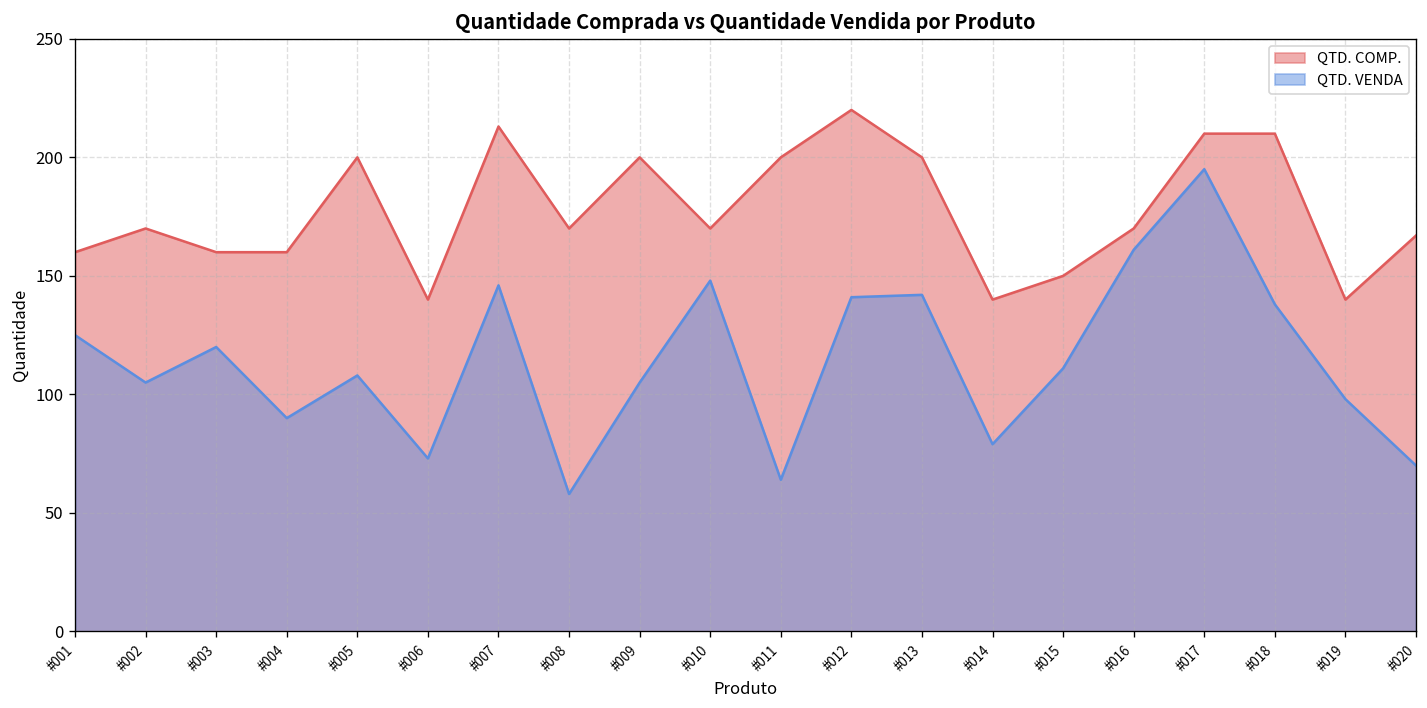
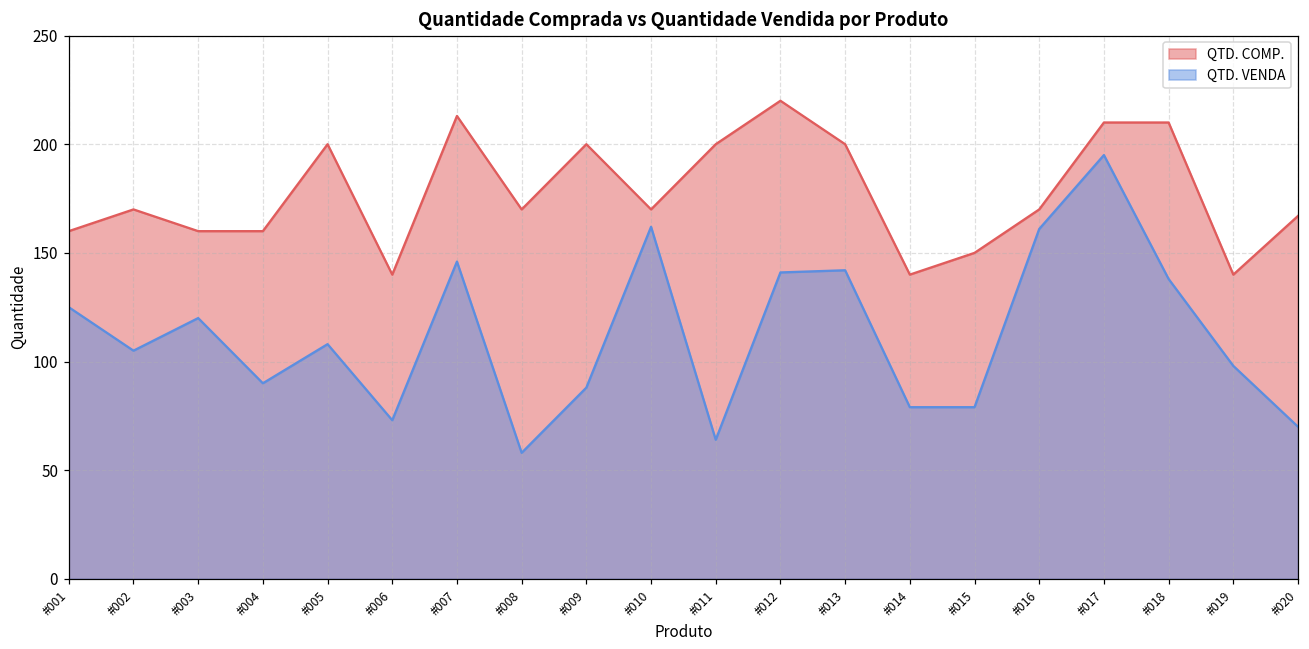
  {
    "QTD. COMP.": {
      "#001": 160,
      "#002": 170,
      "#003": 160,
      "#004": 160,
      "#005": 200,
      "#006": 140,
      "#007": 213,
      "#008": 170,
      "#009": 200,
      "#010": 170,
      "#011": 200,
      "#012": 220,
      "#013": 200,
      "#014": 140,
      "#015": 150,
      "#016": 170,
      "#017": 210,
      "#018": 210,
      "#019": 140,
      "#020": 167
    },
    "QTD. VENDA": {
      "#001": 125,
      "#002": 105,
      "#003": 120,
      "#004": 90,
      "#005": 108,
      "#006": 73,
      "#007": 146,
      "#008": 58,
-     "#009": 105,
-     "#010": 148,
+     "#009": 88,
+     "#010": 162,
      "#011": 64,
      "#012": 141,
      "#013": 142,
      "#014": 79,
-     "#015": 111,
+     "#015": 79,
      "#016": 161,
      "#017": 195,
      "#018": 138,
      "#019": 98,
      "#020": 70
    }
  }
